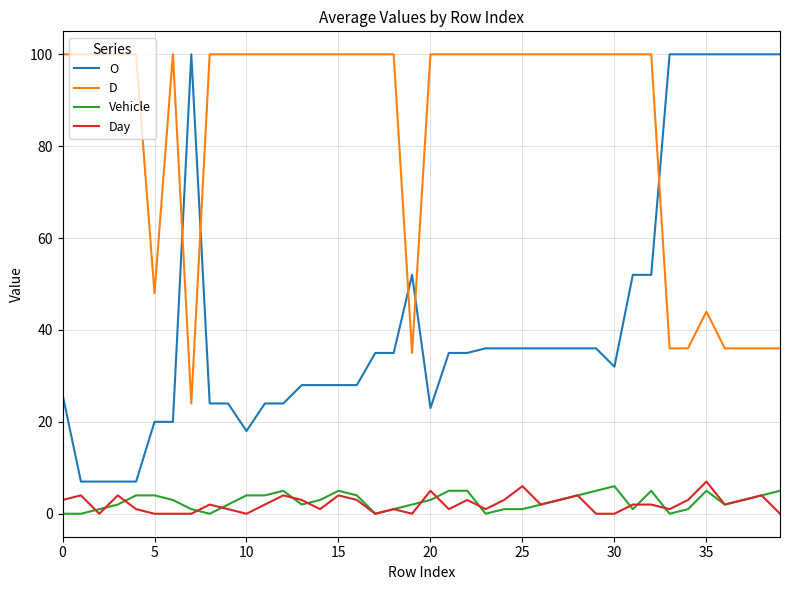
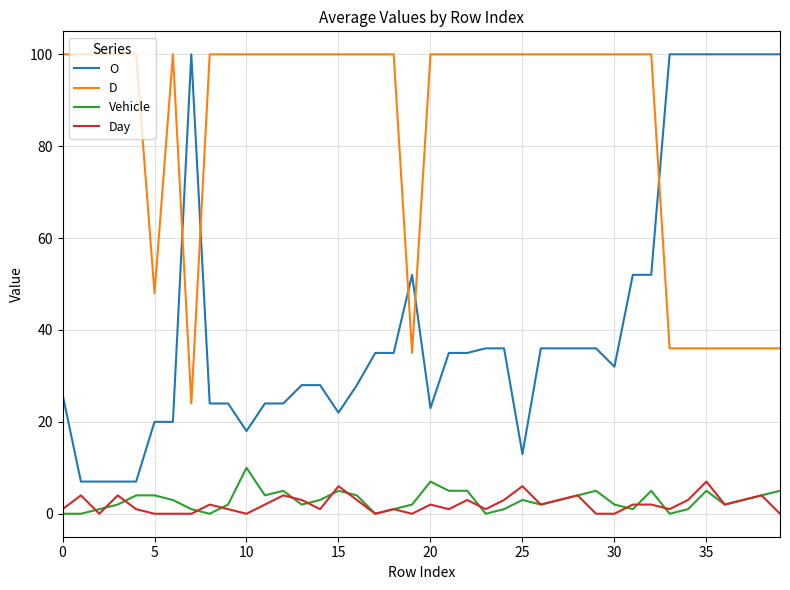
  {
    "O": {
      "0": 26,
      "5": 20,
      "10": 18,
-     "15": 28,
+     "15": 22,
      "20": 23,
-     "25": 36,
+     "25": 13,
      "30": 32,
      "35": 100
    },
    "D": {
      "0": 100,
      "5": 48,
      "10": 100,
      "15": 100,
      "20": 100,
      "25": 100,
      "30": 100,
-     "35": 44
+     "35": 36
    },
    "Vehicle": {
      "0": 0,
      "5": 4,
-     "10": 4,
+     "10": 10,
      "15": 5,
-     "20": 3,
-     "25": 1,
-     "30": 6,
+     "20": 7,
+     "25": 3,
+     "30": 2,
      "35": 5
    },
    "Day": {
-     "0": 3,
+     "0": 1,
      "5": 0,
      "10": 0,
-     "15": 4,
-     "20": 5,
+     "15": 6,
+     "20": 2,
      "25": 6,
      "30": 0,
      "35": 7
    }
  }
